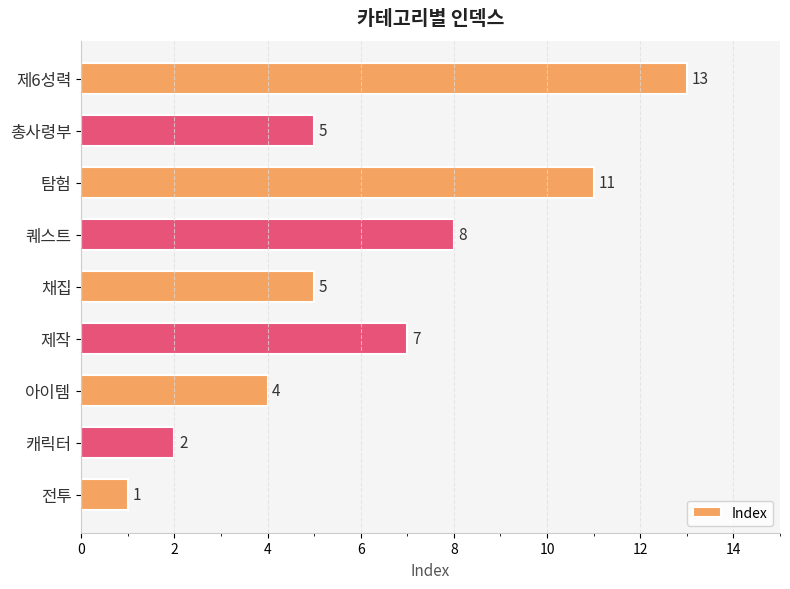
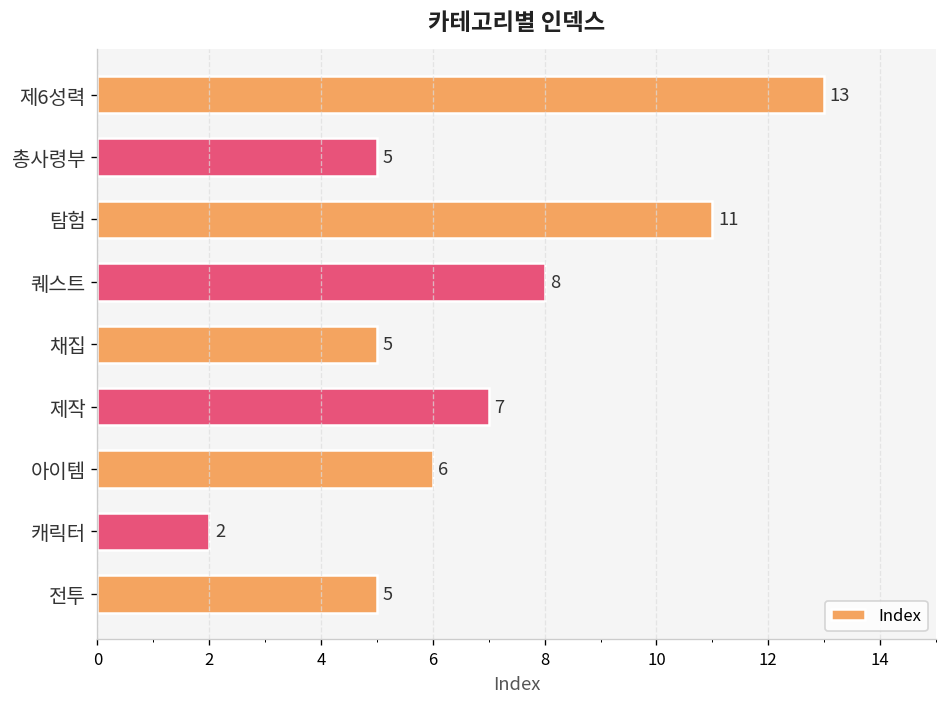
  {
    "제6성력": 13,
    "총사령부": 5,
    "탐험": 11,
    "퀘스트": 8,
    "채집": 5,
    "제작": 7,
-   "아이템": 4,
+   "아이템": 6,
    "캐릭터": 2,
-   "전투": 1
+   "전투": 5
  }
